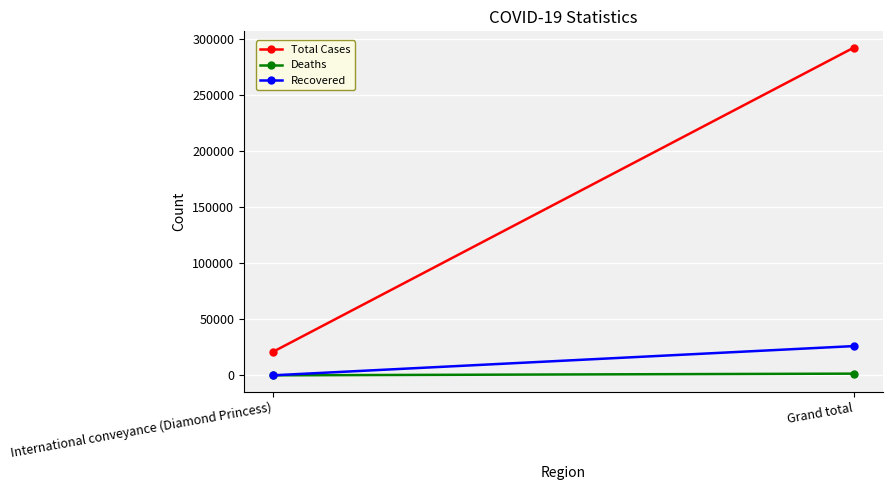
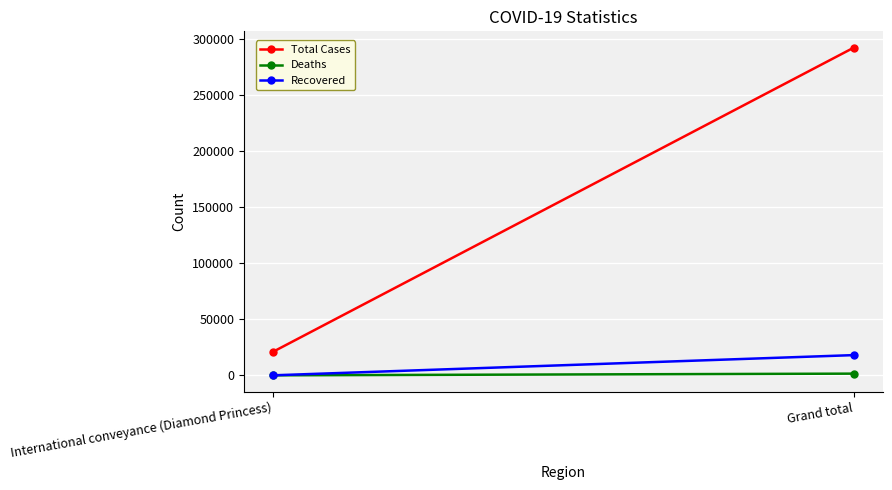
  {
    "Total Cases": {
      "International conveyance (Diamond Princess)": 21000,
      "Grand total": 292000
    },
    "Deaths": {
      "Grand total": 2000
    },
    "Recovered": {
-     "Grand total": 26000
+     "Grand total": 18000
    }
  }
